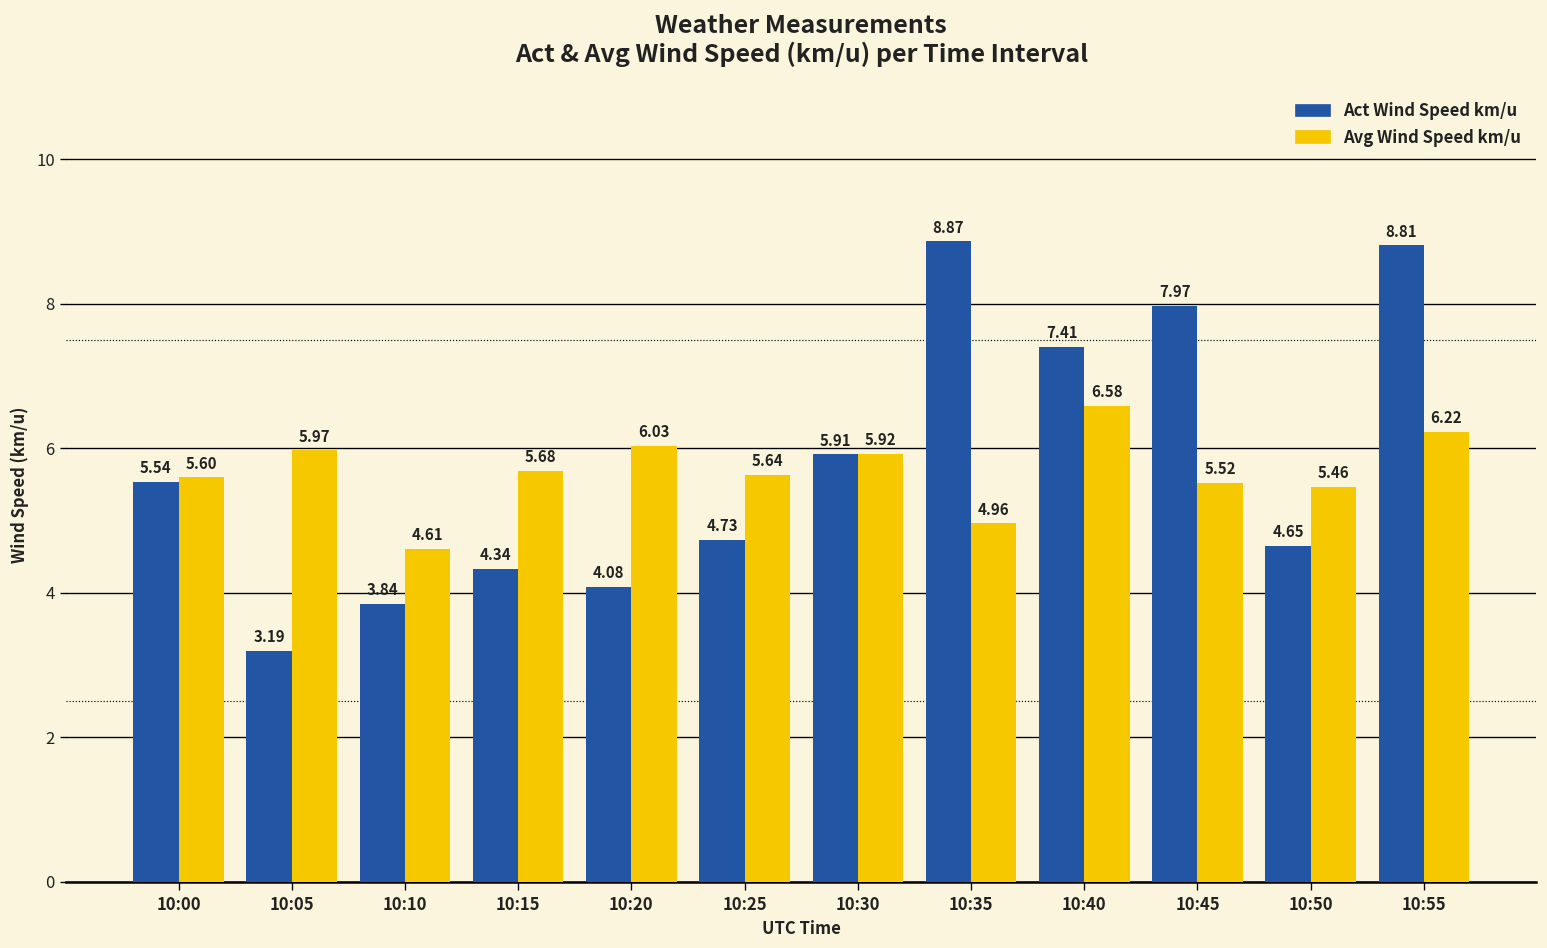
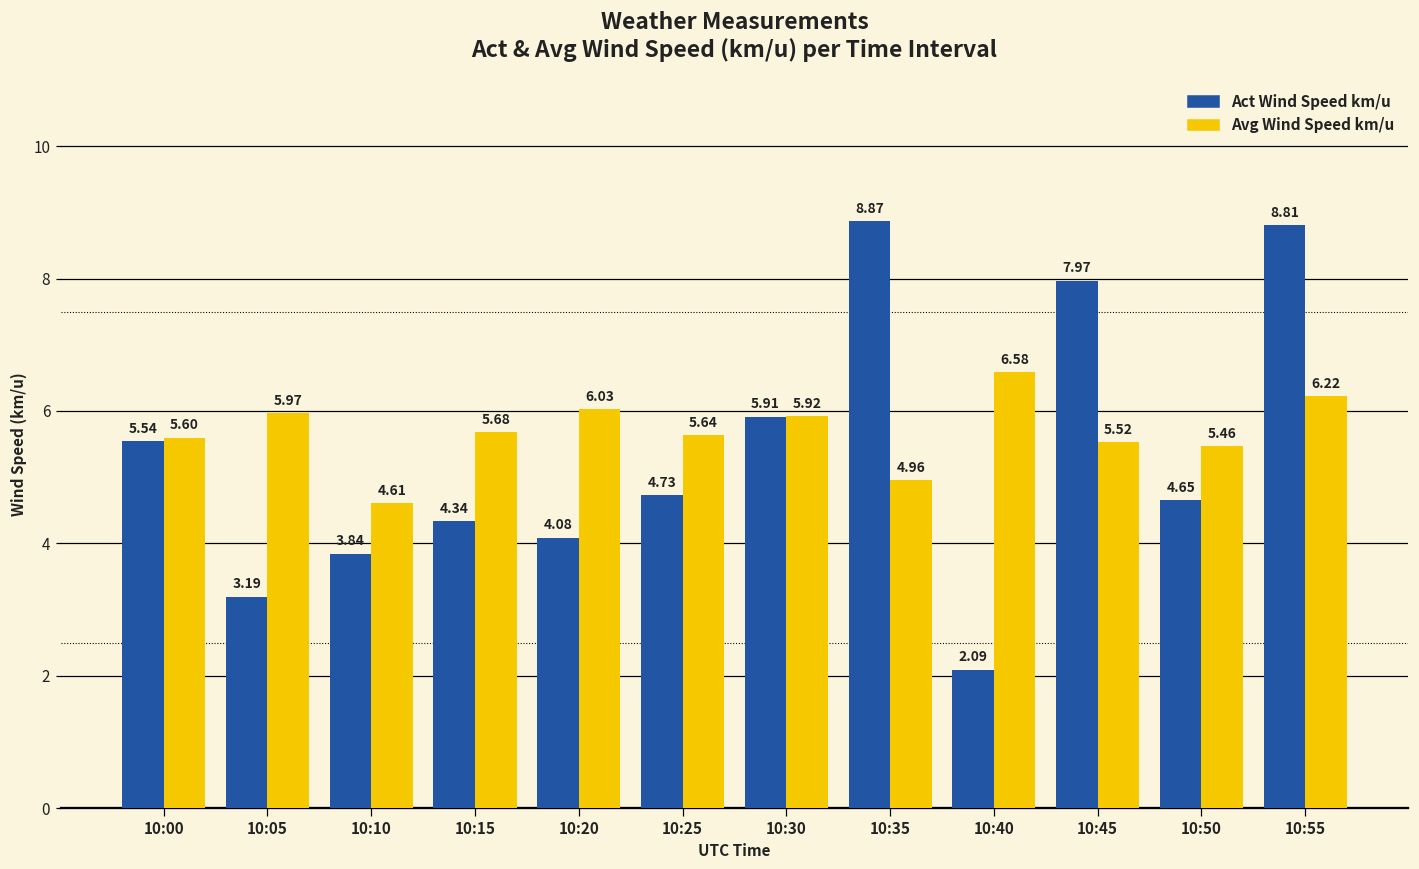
  {
    "Act Wind Speed km/u": {
      "10:00": 5.54,
      "10:05": 3.19,
      "10:10": 3.84,
      "10:15": 4.34,
      "10:20": 4.08,
      "10:25": 4.73,
      "10:30": 5.91,
      "10:35": 8.87,
-     "10:40": 7.41,
+     "10:40": 2.09,
      "10:45": 7.97,
      "10:50": 4.65,
      "10:55": 8.81
    },
    "Avg Wind Speed km/u": {
      "10:00": 5.60,
      "10:05": 5.97,
      "10:10": 4.61,
      "10:15": 5.68,
      "10:20": 6.03,
      "10:25": 5.64,
      "10:30": 5.92,
      "10:35": 4.96,
      "10:40": 6.58,
      "10:45": 5.52,
      "10:50": 5.46,
      "10:55": 6.22
    }
  }
